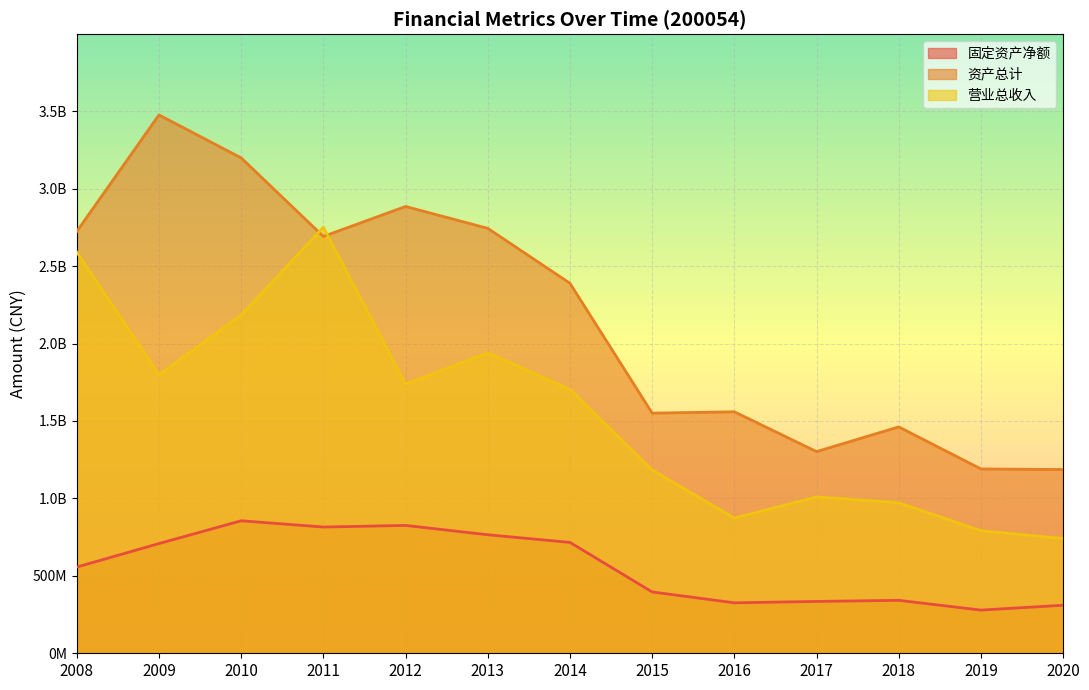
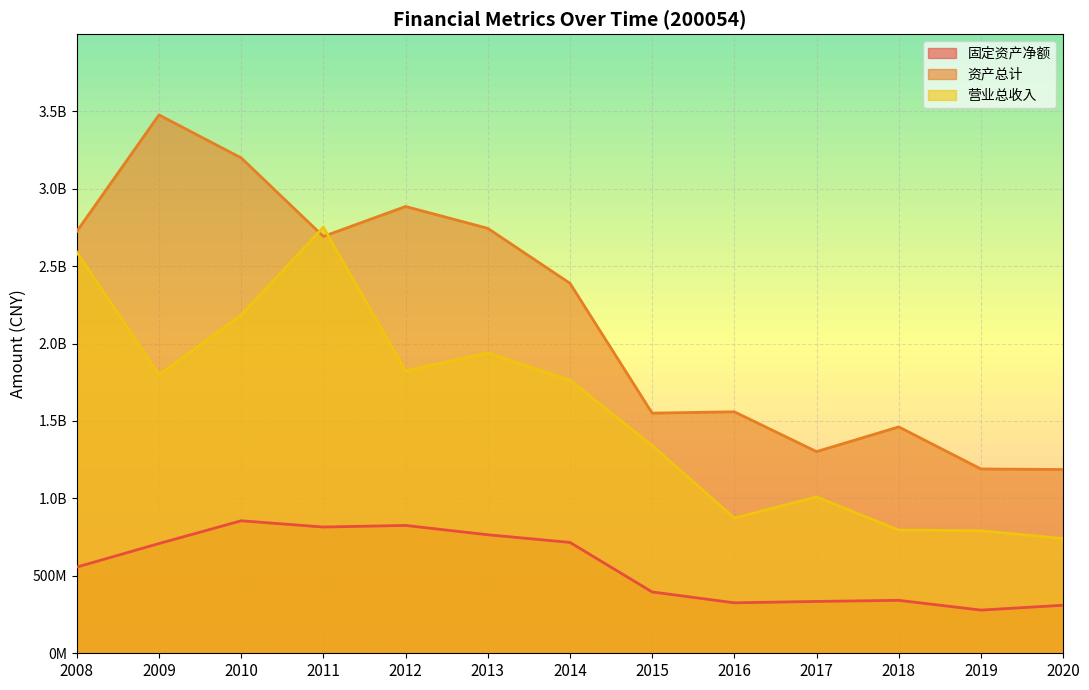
  {
    "营业总收入": {
      "2008": 2590000000,
      "2009": 1800000000,
      "2010": 2180000000,
      "2011": 2750000000,
-     "2012": 1740000000,
+     "2012": 1820000000,
      "2013": 1940000000,
-     "2014": 1700000000,
-     "2015": 1180000000,
+     "2014": 1760000000,
+     "2015": 1340000000,
      "2016": 870000000,
      "2017": 1010000000,
-     "2018": 970000000,
+     "2018": 800000000,
      "2019": 790000000,
      "2020": 740000000
    }
  }
